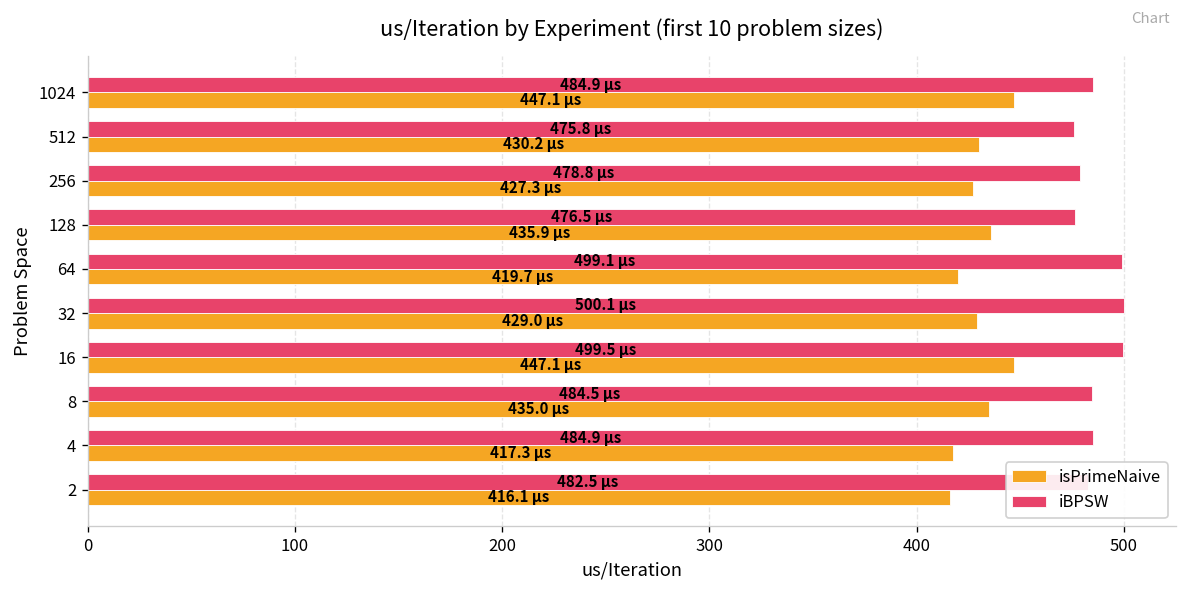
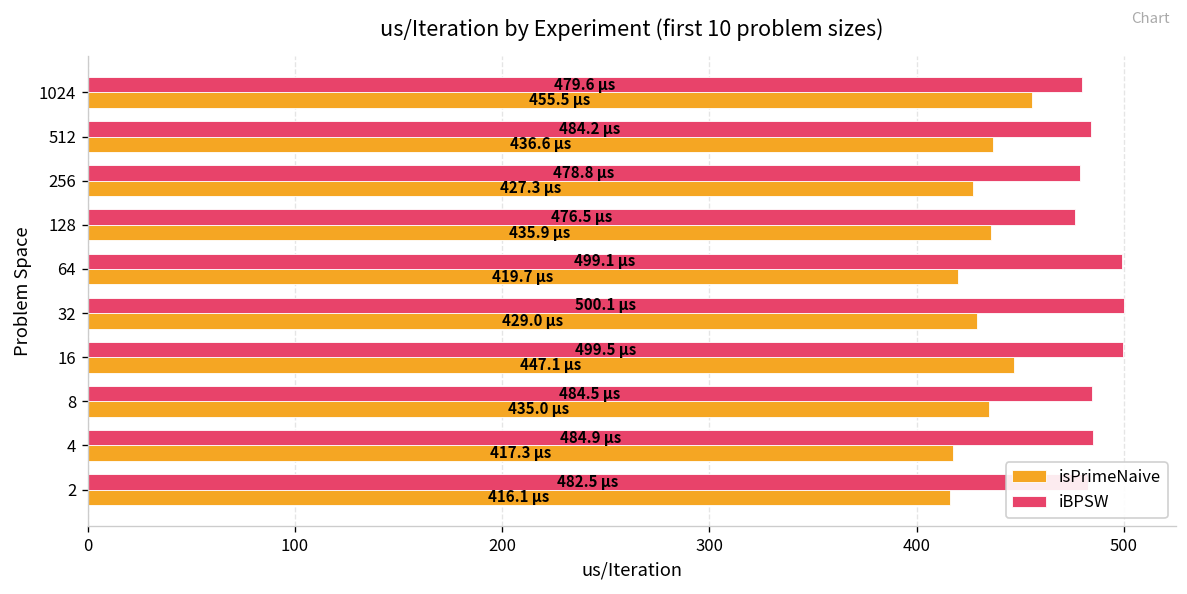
  {
    "isPrimeNaive": {
-     "1024": 447.1,
-     "512": 430.2,
+     "1024": 455.5,
+     "512": 436.6,
      "256": 427.3,
      "128": 435.9,
      "64": 419.7,
      "32": 429.0,
      "16": 447.1,
      "8": 435.0,
      "4": 417.3,
      "2": 416.1
    },
    "iBPSW": {
-     "1024": 484.9,
-     "512": 475.8,
+     "1024": 479.6,
+     "512": 484.2,
      "256": 478.8,
      "128": 476.5,
      "64": 499.1,
      "32": 500.1,
      "16": 499.5,
      "8": 484.5,
      "4": 484.9
    }
  }
